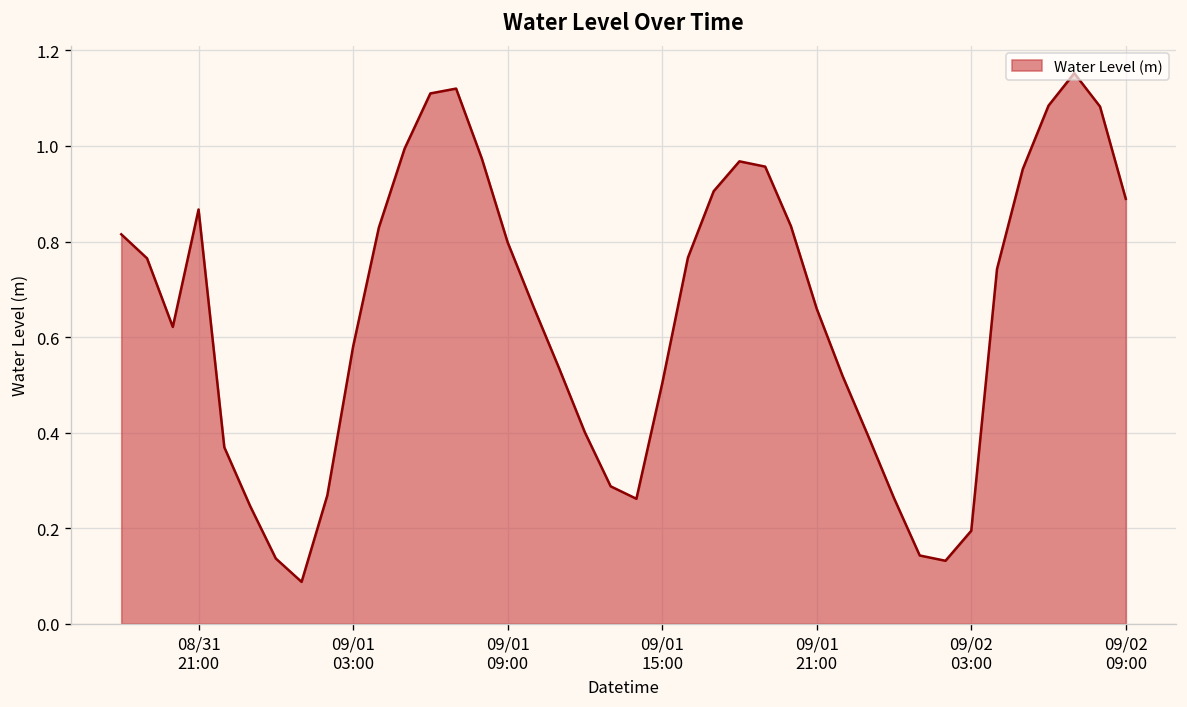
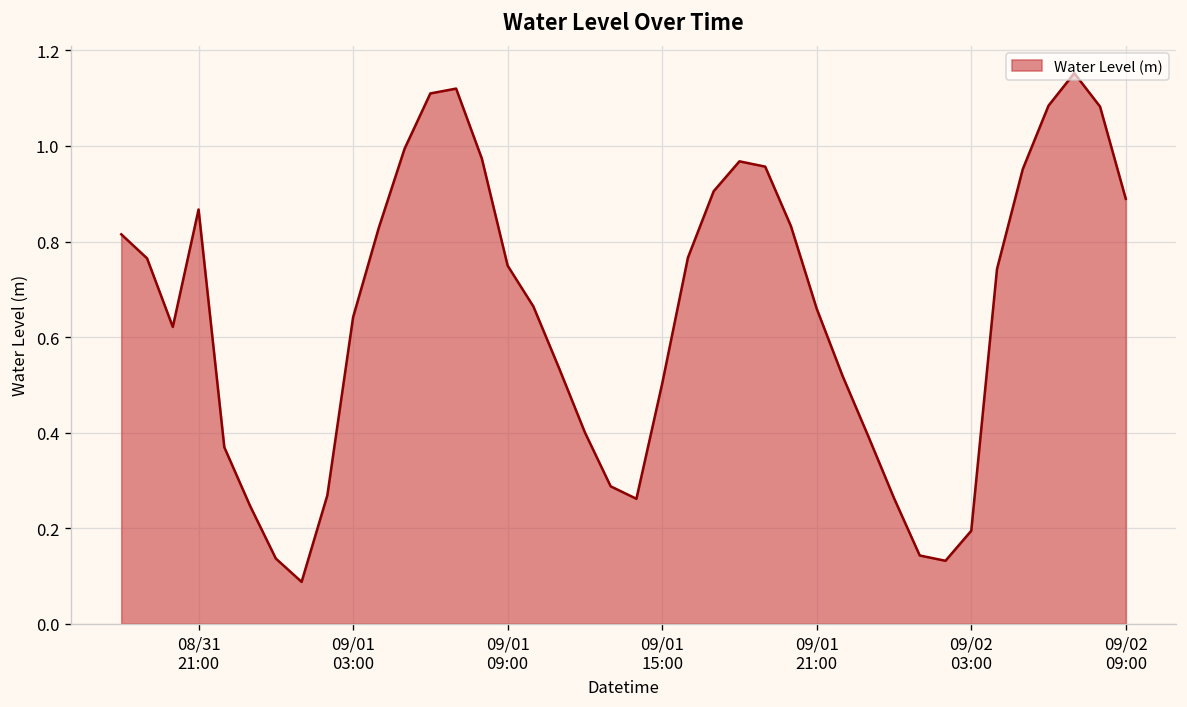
  {
    "08/31 21:00": 0.87,
-   "09/01 03:00": 0.58,
-   "09/01 09:00": 0.80,
+   "09/01 03:00": 0.64,
+   "09/01 09:00": 0.75,
    "09/01 15:00": 0.50,
    "09/01 21:00": 0.66,
    "09/02 03:00": 0.19,
    "09/02 09:00": 0.89
  }
